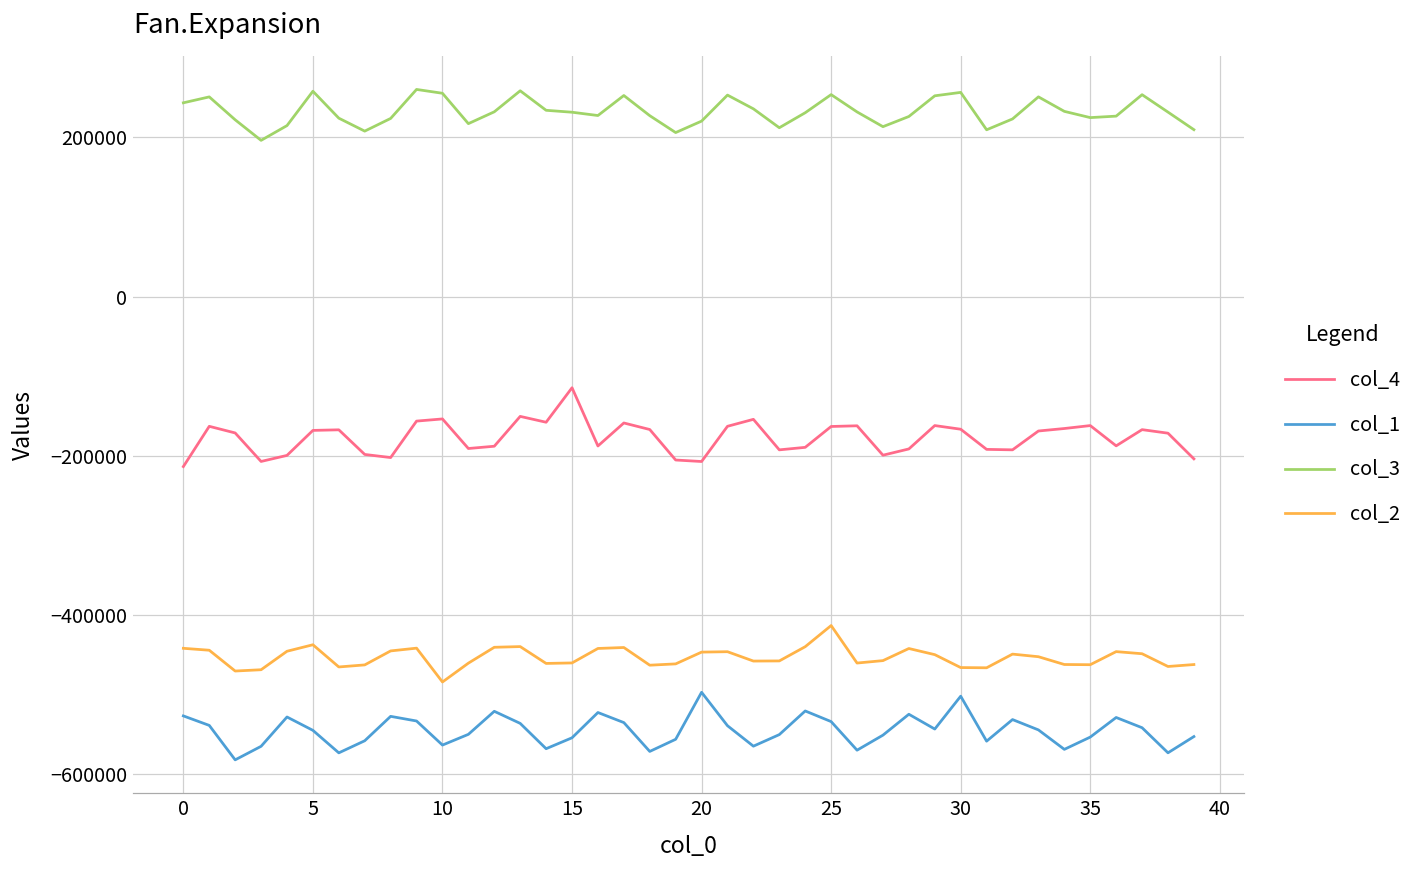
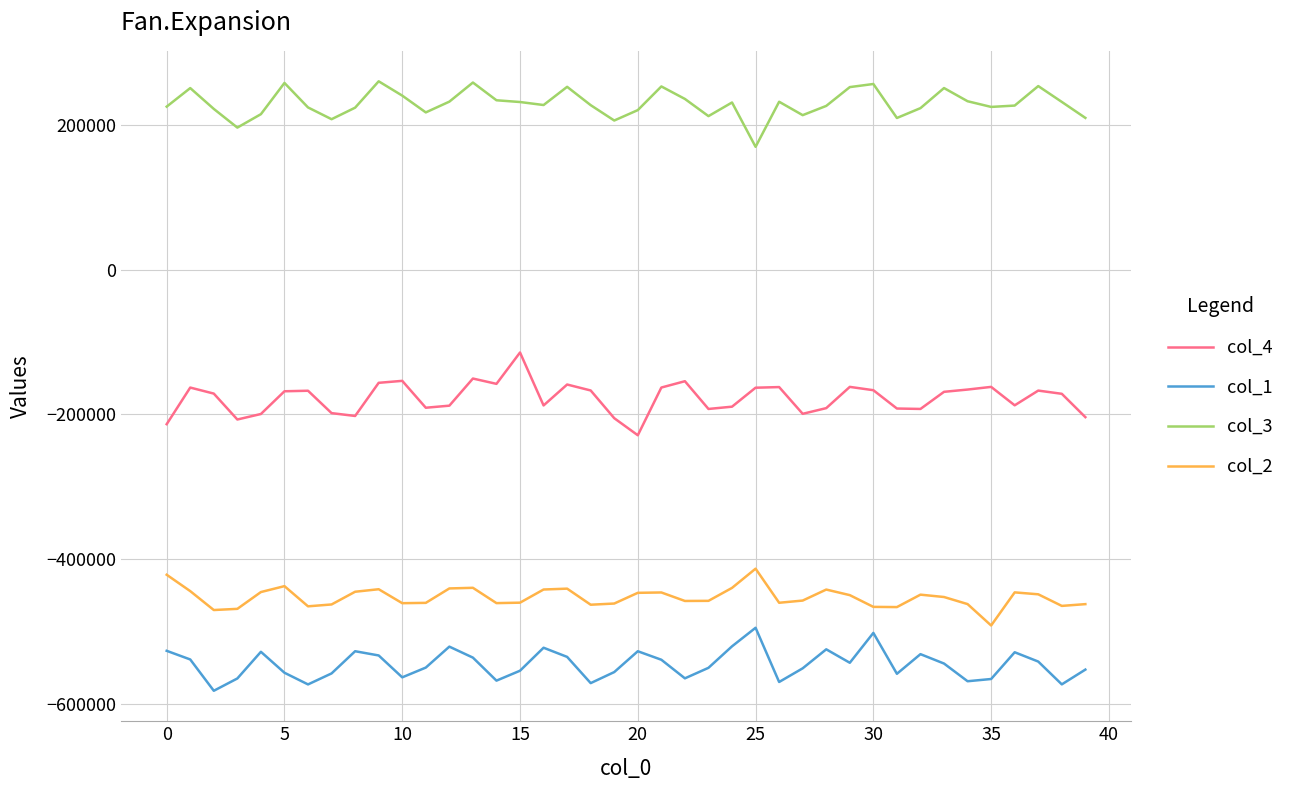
  {
    "col_4": {
      "0": -210000,
      "5": -170000,
      "10": -150000,
      "15": -110000,
-     "20": -210000,
+     "20": -230000,
      "25": -160000,
      "30": -170000,
      "35": -160000
    },
    "col_1": {
      "0": -530000,
-     "5": -540000,
+     "5": -560000,
      "10": -560000,
      "15": -550000,
-     "20": -500000,
-     "25": -530000,
+     "20": -530000,
+     "25": -490000,
      "30": -500000,
-     "35": -550000
+     "35": -570000
    },
    "col_3": {
-     "0": 240000,
+     "0": 230000,
      "5": 260000,
-     "10": 260000,
+     "10": 240000,
      "15": 230000,
      "20": 220000,
-     "25": 250000,
+     "25": 170000,
      "30": 260000,
      "35": 220000
    },
    "col_2": {
-     "0": -440000,
+     "0": -420000,
      "5": -440000,
-     "10": -480000,
+     "10": -460000,
      "15": -460000,
      "20": -450000,
      "25": -410000,
      "30": -470000,
-     "35": -460000
+     "35": -490000
    }
  }
